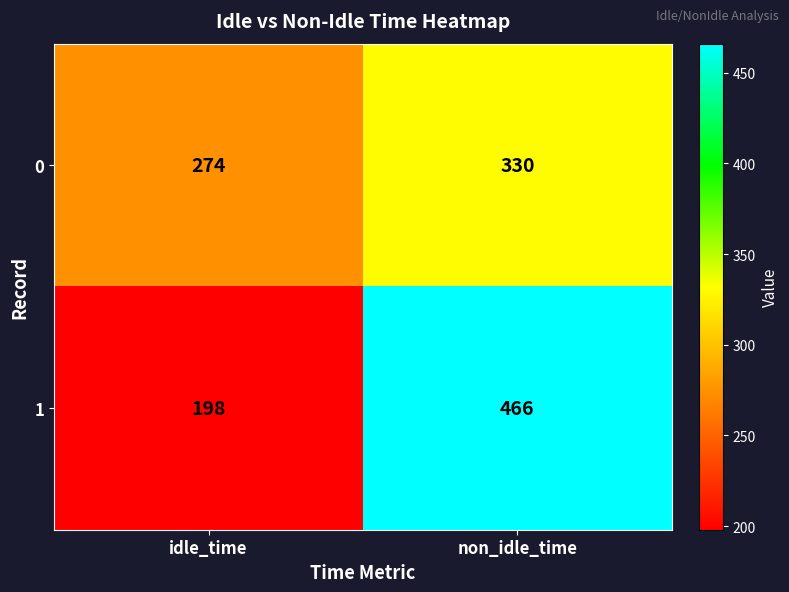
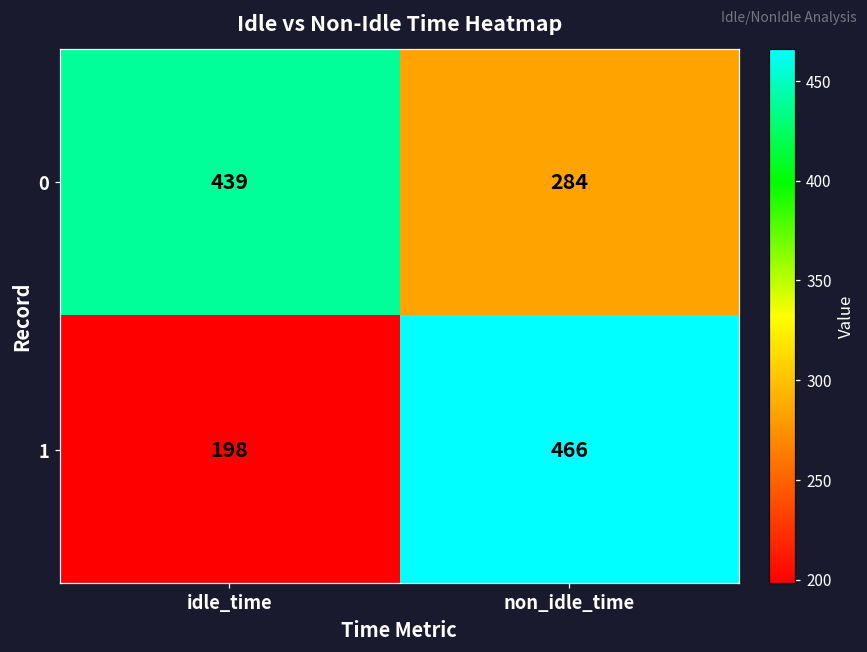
  {
    "0": {
-     "idle_time": 274,
-     "non_idle_time": 330
+     "idle_time": 439,
+     "non_idle_time": 284
    },
    "1": {
      "idle_time": 198,
      "non_idle_time": 466
    }
  }
